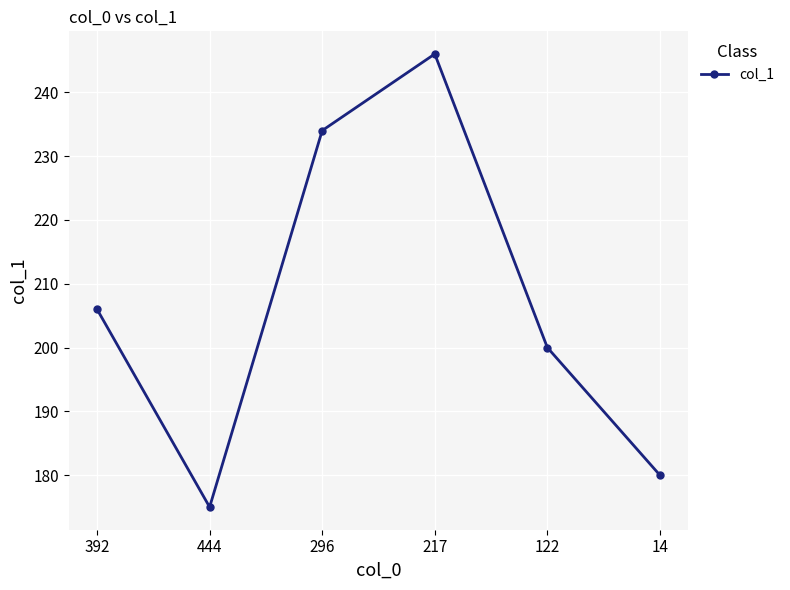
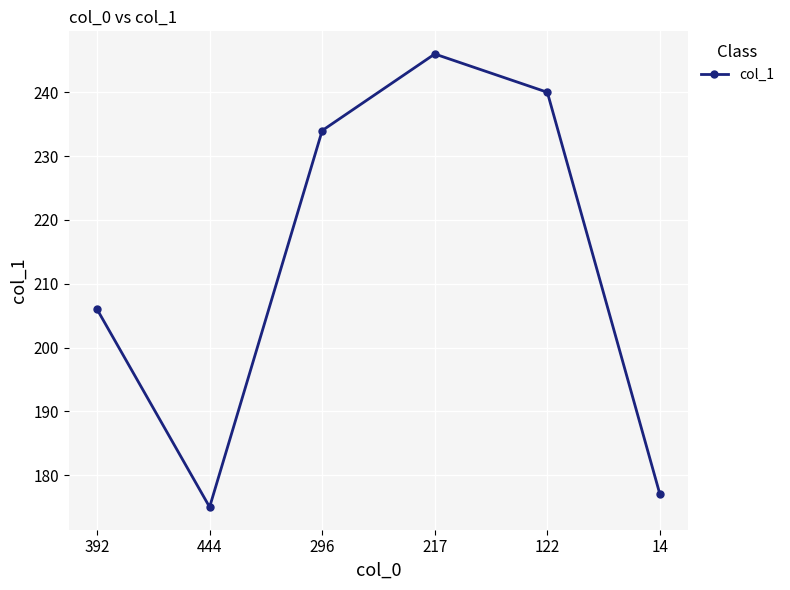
  {
    "392": 206,
    "444": 175,
    "296": 234,
    "217": 246,
-   "122": 200,
-   "14": 180
+   "122": 240,
+   "14": 177
  }
